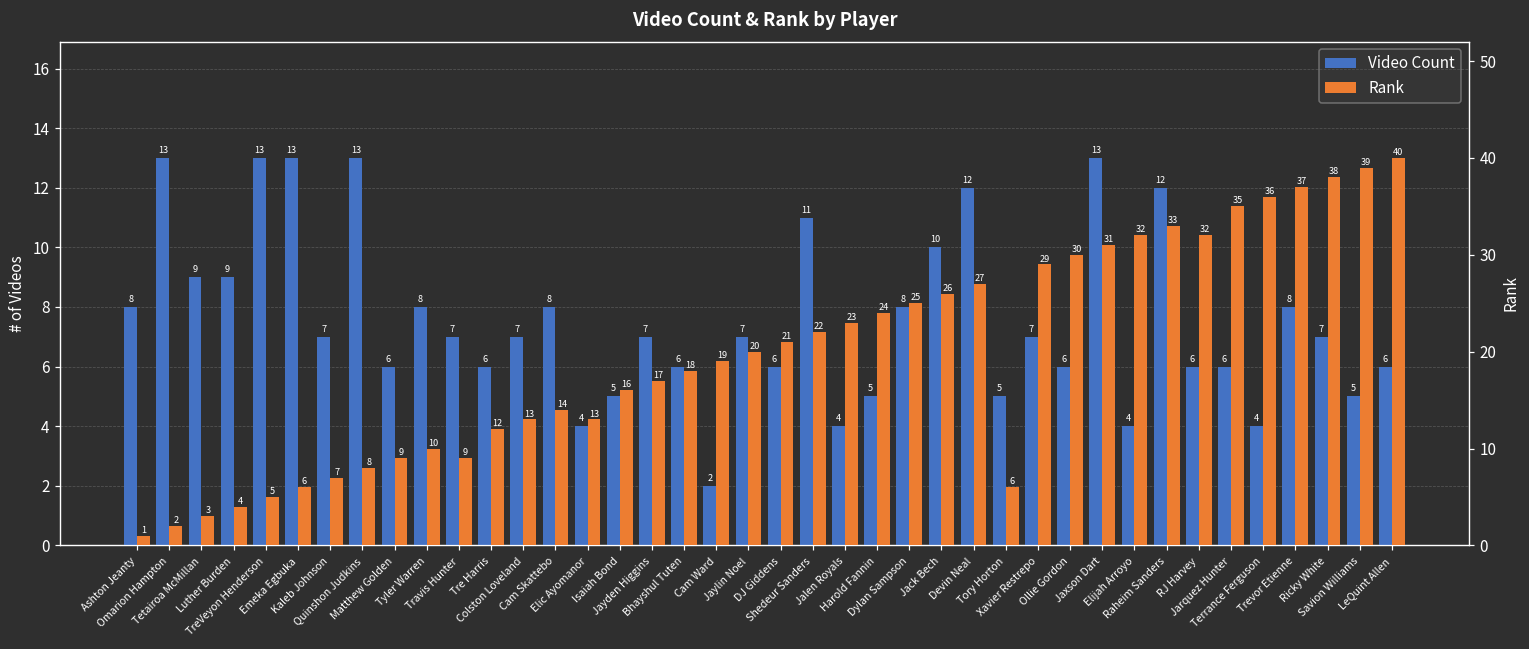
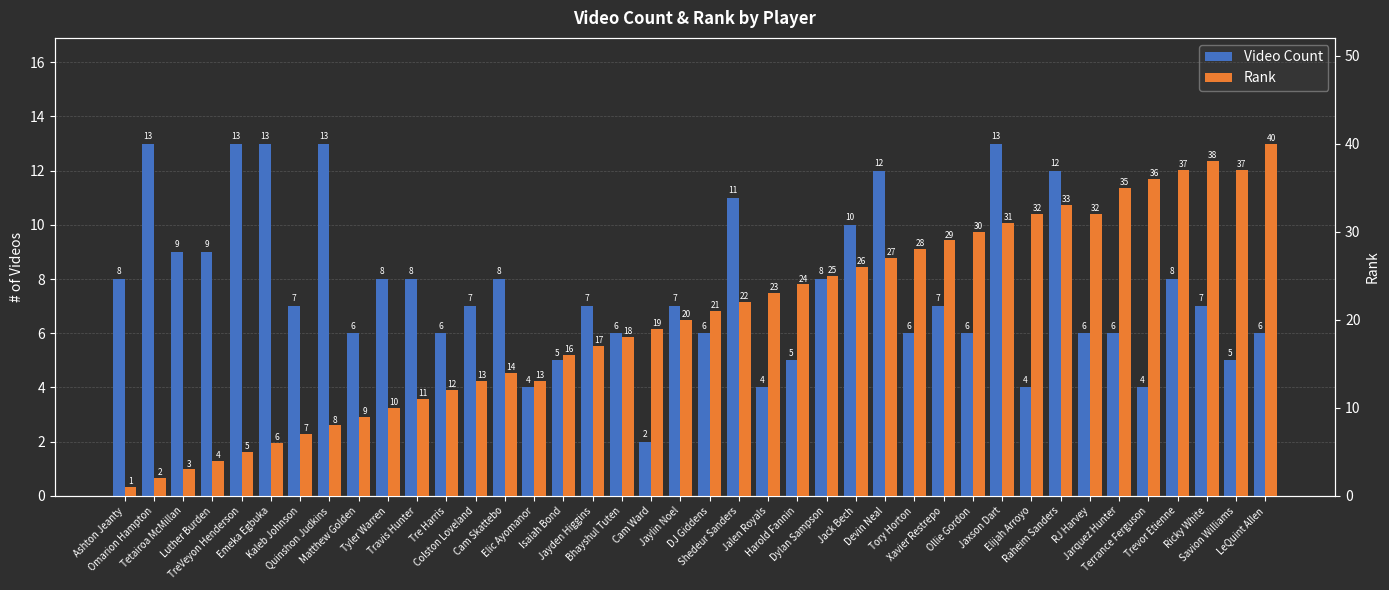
  {
    "Video Count": {
      "Ashton Jeanty": 8,
      "Omarion Hampton": 13,
      "Tetairoa McMillan": 9,
      "Luther Burden": 9,
      "TreVeyon Henderson": 13,
      "Emeka Egbuka": 13,
      "Kaleb Johnson": 7,
      "Quinshon Judkins": 13,
      "Matthew Golden": 6,
      "Tyler Warren": 8,
-     "Travis Hunter": 7,
+     "Travis Hunter": 8,
      "Tre Harris": 6,
      "Colston Loveland": 7,
      "Cam Skattebo": 8,
      "Elic Ayomanor": 4,
      "Isaiah Bond": 5,
      "Jayden Higgins": 7,
      "Bhayshul Tuten": 6,
      "Cam Ward": 2,
      "Jaylin Noel": 7,
      "DJ Giddens": 6,
      "Shedeur Sanders": 11,
      "Jalen Royals": 4,
      "Harold Fannin": 5,
      "Dylan Sampson": 8,
      "Jack Bech": 10,
      "Devin Neal": 12,
-     "Tory Horton": 5,
+     "Tory Horton": 6,
      "Xavier Restrepo": 7,
      "Ollie Gordon": 6,
      "Jaxson Dart": 13,
      "Elijah Arroyo": 4,
      "Raheim Sanders": 12,
      "RJ Harvey": 6,
      "Jarquez Hunter": 6,
      "Terrance Ferguson": 4,
      "Trevor Etienne": 8,
      "Ricky White": 7,
      "Savion Williams": 5,
      "LeQuint Allen": 6
    },
    "Rank": {
      "Ashton Jeanty": 1,
      "Omarion Hampton": 2,
      "Tetairoa McMillan": 3,
      "Luther Burden": 4,
      "TreVeyon Henderson": 5,
      "Emeka Egbuka": 6,
      "Kaleb Johnson": 7,
      "Quinshon Judkins": 8,
      "Matthew Golden": 9,
      "Tyler Warren": 10,
-     "Travis Hunter": 9,
+     "Travis Hunter": 11,
      "Tre Harris": 12,
      "Colston Loveland": 13,
      "Cam Skattebo": 14,
      "Elic Ayomanor": 13,
      "Isaiah Bond": 16,
      "Jayden Higgins": 17,
      "Bhayshul Tuten": 18,
      "Cam Ward": 19,
      "Jaylin Noel": 20,
      "DJ Giddens": 21,
      "Shedeur Sanders": 22,
      "Jalen Royals": 23,
      "Harold Fannin": 24,
      "Dylan Sampson": 25,
      "Jack Bech": 26,
      "Devin Neal": 27,
-     "Tory Horton": 6,
+     "Tory Horton": 28,
      "Xavier Restrepo": 29,
      "Ollie Gordon": 30,
      "Jaxson Dart": 31,
      "Elijah Arroyo": 32,
      "Raheim Sanders": 33,
      "RJ Harvey": 32,
      "Jarquez Hunter": 35,
      "Terrance Ferguson": 36,
      "Trevor Etienne": 37,
      "Ricky White": 38,
-     "Savion Williams": 39,
+     "Savion Williams": 37,
      "LeQuint Allen": 40
    }
  }
